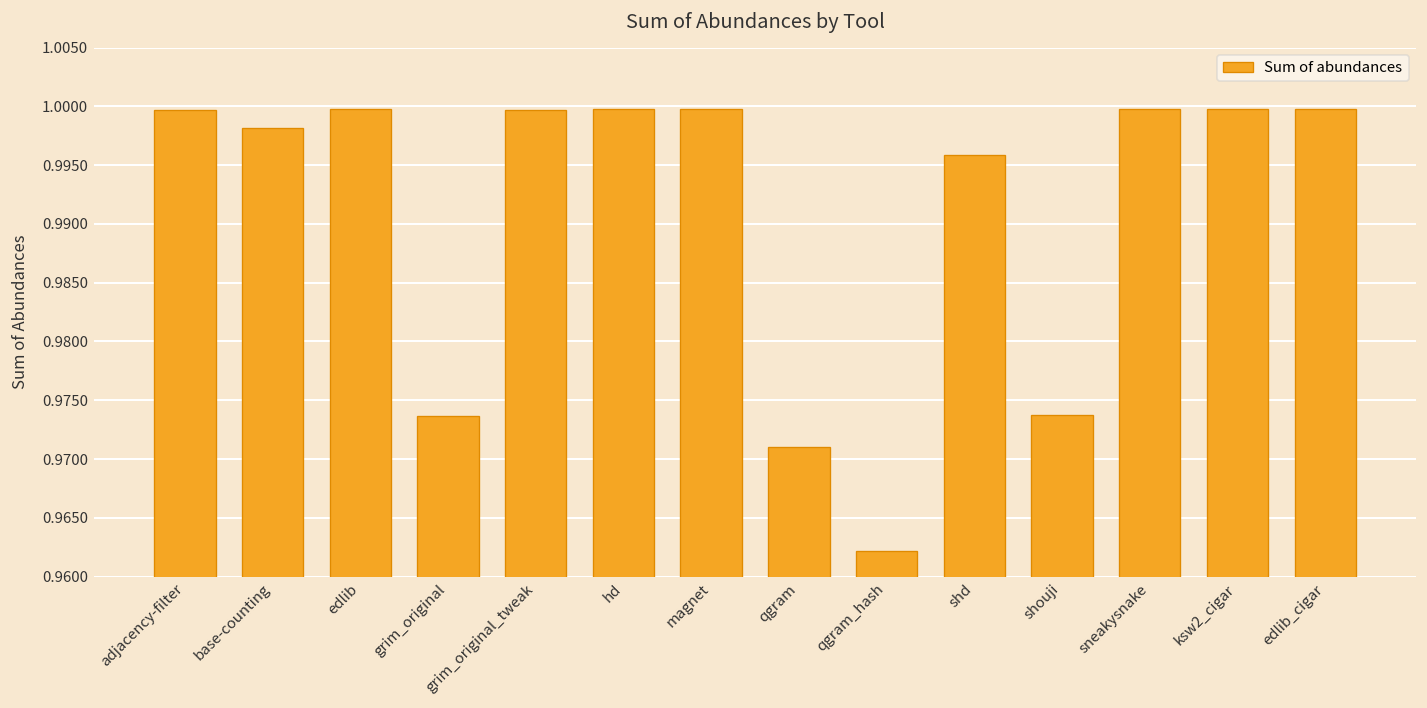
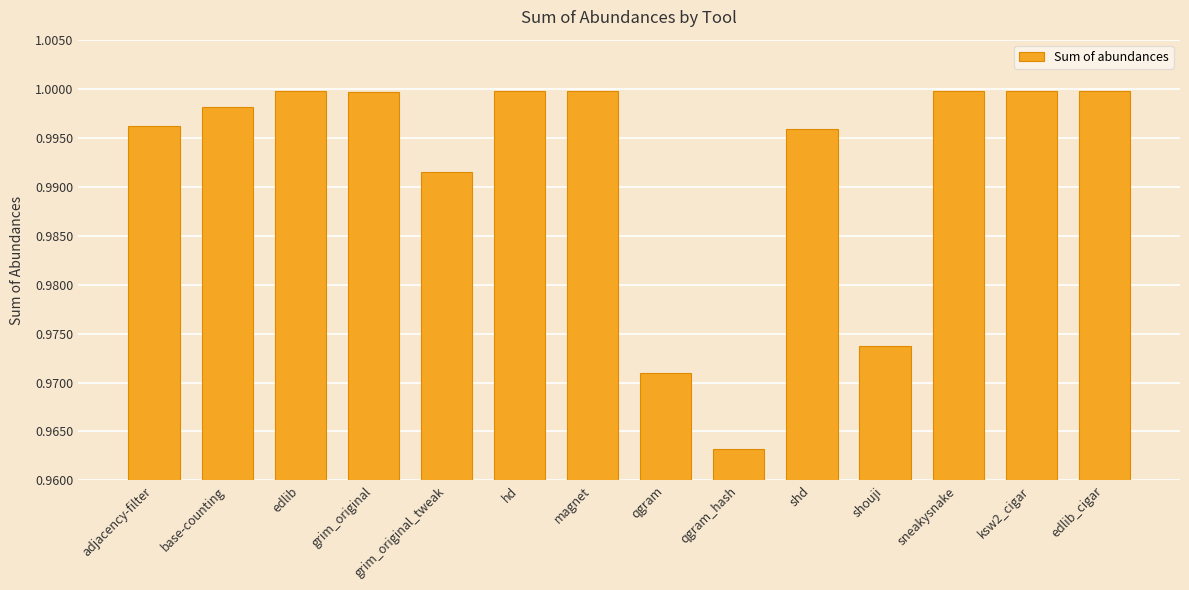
  {
-   "adjacency-filter": 1.000,
+   "adjacency-filter": 0.996,
    "base-counting": 0.998,
    "edlib": 1.000,
-   "grim_original": 0.974,
-   "grim_original_tweak": 1.000,
+   "grim_original": 1.000,
+   "grim_original_tweak": 0.991,
    "hd": 1.000,
    "magnet": 1.000,
    "qgram": 0.971,
-   "qgram_hash": 0.962,
+   "qgram_hash": 0.963,
    "shd": 0.996,
    "shouji": 0.974,
    "sneakysnake": 1.000,
    "ksw2_cigar": 1.000,
    "edlib_cigar": 1.000
  }
